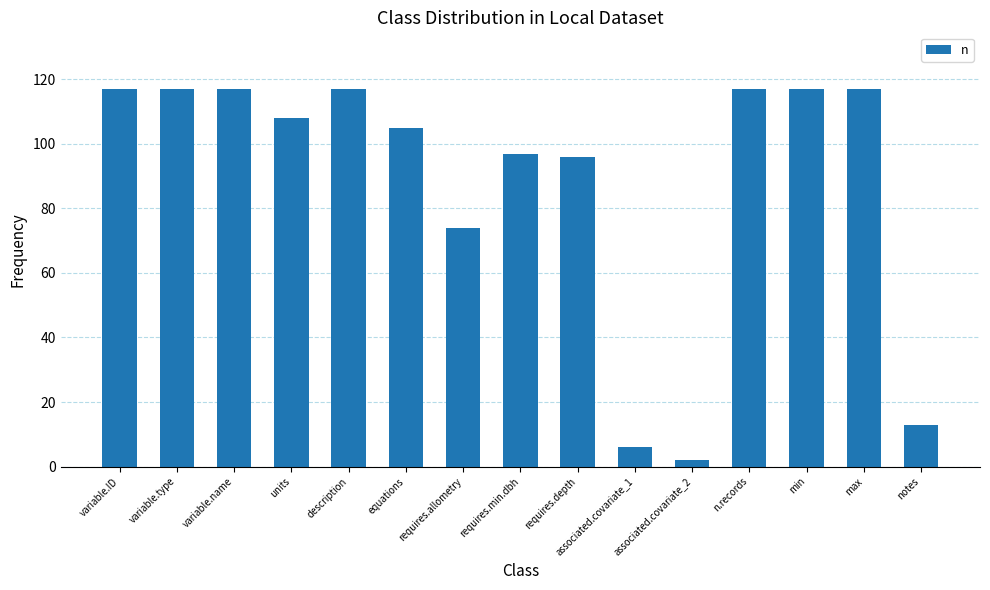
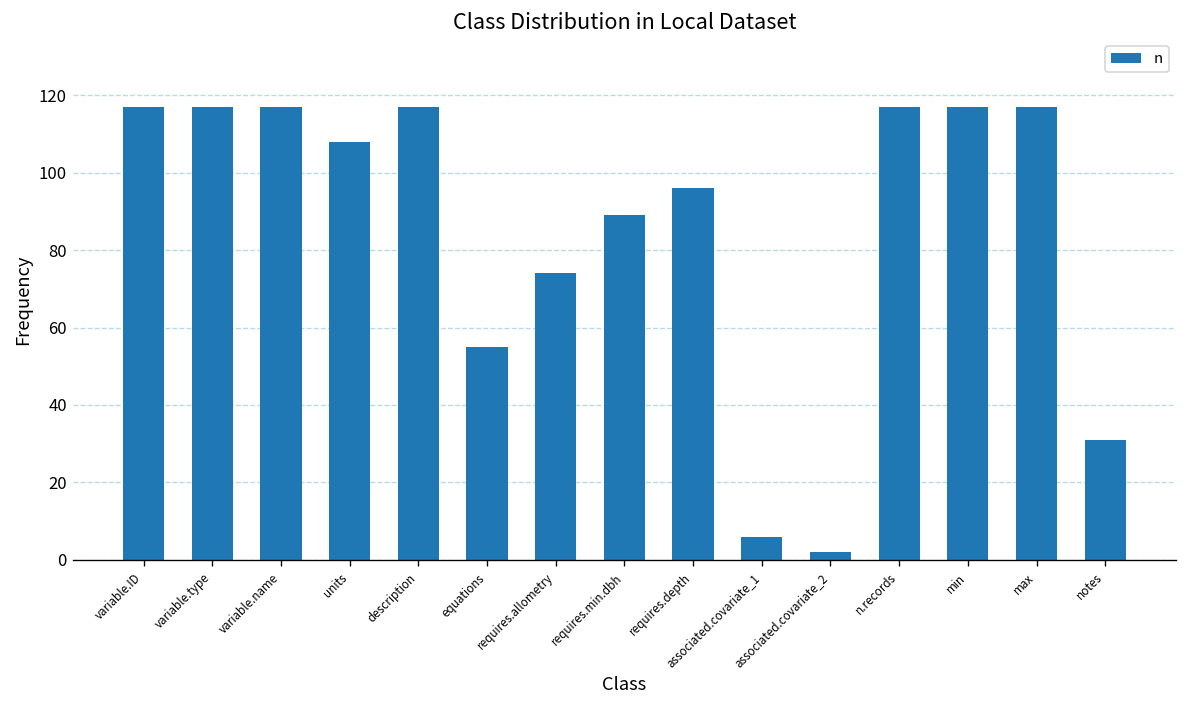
  {
    "variable.ID": 117,
    "variable.type": 117,
    "variable.name": 117,
    "units": 108,
    "description": 117,
-   "equations": 105,
+   "equations": 55,
    "requires.allometry": 74,
-   "requires.min.dbh": 97,
+   "requires.min.dbh": 89,
    "requires.depth": 96,
    "associated.covariate_1": 6,
    "associated.covariate_2": 2,
    "n.records": 117,
    "min": 117,
    "max": 117,
-   "notes": 13
+   "notes": 31
  }
